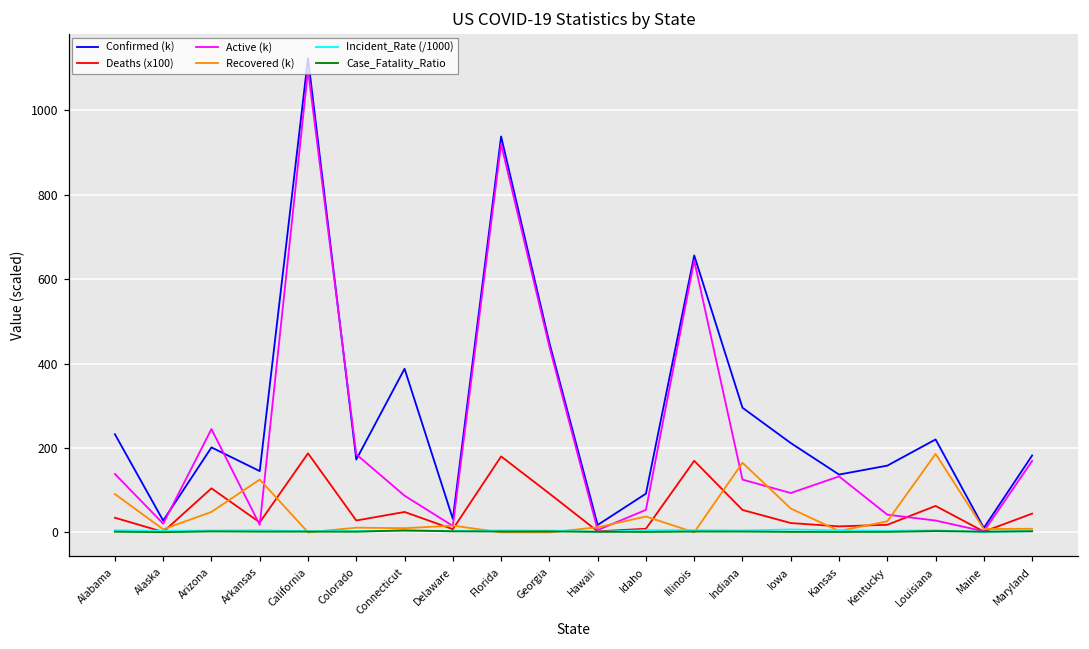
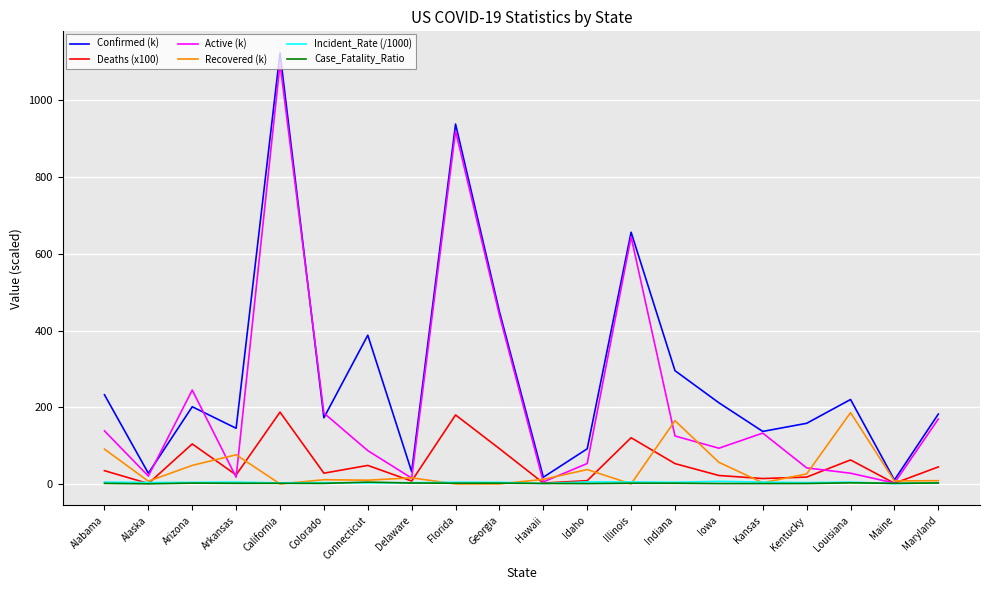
  {
    "Confirmed (k)": {
      "Alabama": 230,
      "Alaska": 30,
      "Arizona": 200,
      "Arkansas": 150,
      "Colorado": 170,
      "Connecticut": 390,
      "Delaware": 30,
      "Florida": 940,
      "Georgia": 450,
      "Idaho": 90,
      "Illinois": 660,
      "Indiana": 300,
      "Iowa": 210,
      "Kentucky": 160,
      "Louisiana": 220,
      "Maryland": 180
    },
    "Deaths (x100)": {
      "Alabama": 30,
      "Arizona": 100,
      "California": 190,
      "Colorado": 30,
      "Connecticut": 50,
      "Florida": 180,
      "Georgia": 90,
-     "Illinois": 170,
+     "Illinois": 120,
      "Indiana": 50,
      "Iowa": 20,
      "Kansas": 10,
      "Kentucky": 20,
      "Louisiana": 60,
      "Maryland": 40
    },
    "Active (k)": {
      "Alabama": 140,
      "Alaska": 20,
      "Arizona": 240,
      "Colorado": 180,
      "Connecticut": 90,
      "Florida": 920,
      "Georgia": 440,
      "Idaho": 50,
      "Illinois": 640,
      "Indiana": 130,
      "Iowa": 90,
      "Kentucky": 40,
      "Louisiana": 30,
      "Maryland": 170
    },
    "Recovered (k)": {
      "Alabama": 90,
      "Arizona": 50,
-     "Arkansas": 130,
+     "Arkansas": 80,
      "Colorado": 10,
      "Idaho": 40,
      "Indiana": 160,
      "Iowa": 60,
      "Kentucky": 30,
      "Louisiana": 190
    }
  }
